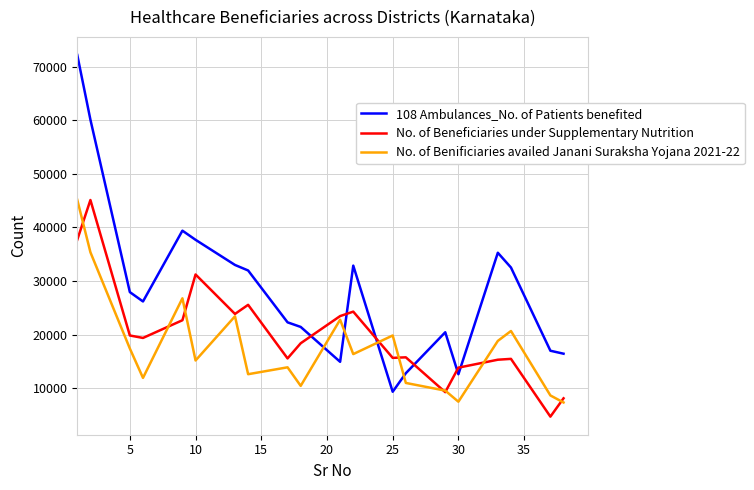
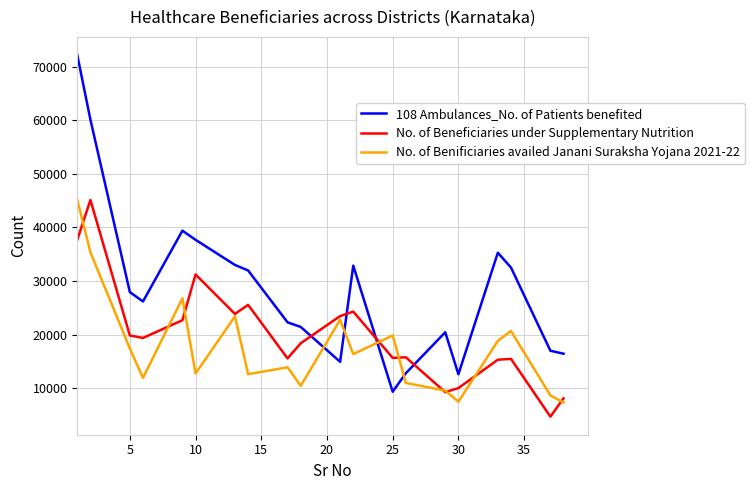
  {
    "108 Ambulances_No. of Patients benefited": {
      "5": 28000,
      "10": 38000,
      "25": 9000,
      "30": 13000
    },
    "No. of Beneficiaries under Supplementary Nutrition": {
      "5": 20000,
      "10": 31000,
      "25": 16000,
-     "30": 14000
+     "30": 10000
    },
    "No. of Benificiaries availed Janani Suraksha Yojana 2021-22": {
      "5": 17000,
-     "10": 15000,
+     "10": 13000,
      "25": 20000,
      "30": 8000
    }
  }
